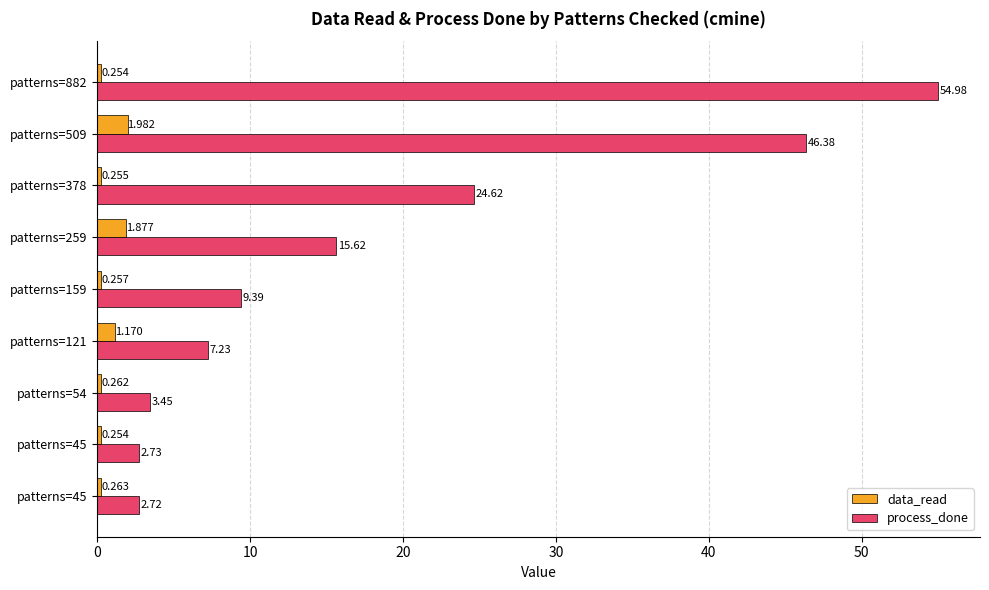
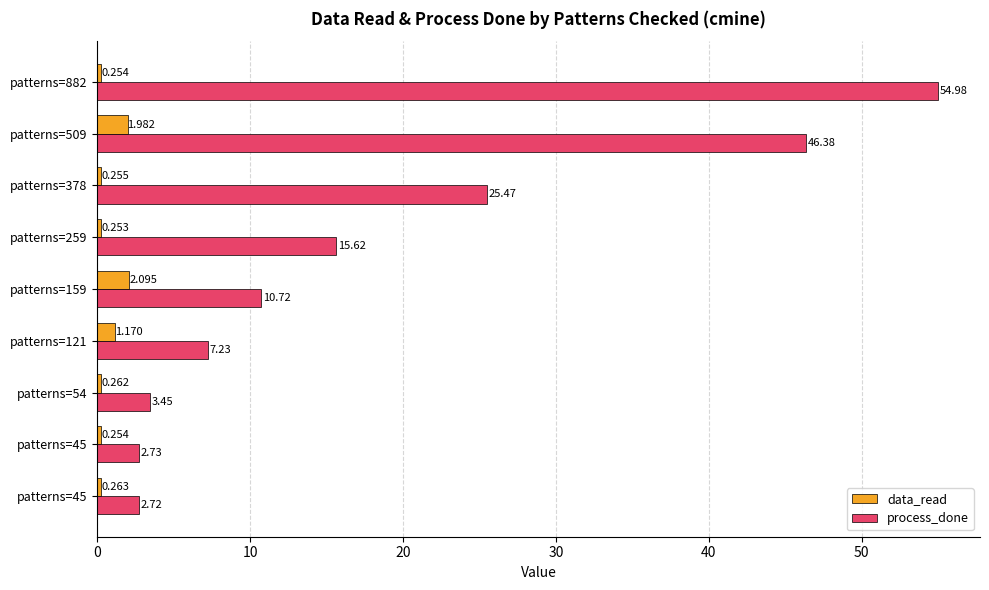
  {
    "data_read": {
      "patterns=882": 0.254,
      "patterns=509": 1.982,
      "patterns=378": 0.255,
-     "patterns=259": 1.877,
-     "patterns=159": 0.257,
+     "patterns=259": 0.253,
+     "patterns=159": 2.095,
      "patterns=121": 1.170,
      "patterns=54": 0.262
    },
    "process_done": {
      "patterns=882": 54.98,
      "patterns=509": 46.38,
-     "patterns=378": 24.62,
+     "patterns=378": 25.47,
      "patterns=259": 15.62,
-     "patterns=159": 9.39,
+     "patterns=159": 10.72,
      "patterns=121": 7.23,
      "patterns=54": 3.45
    }
  }
